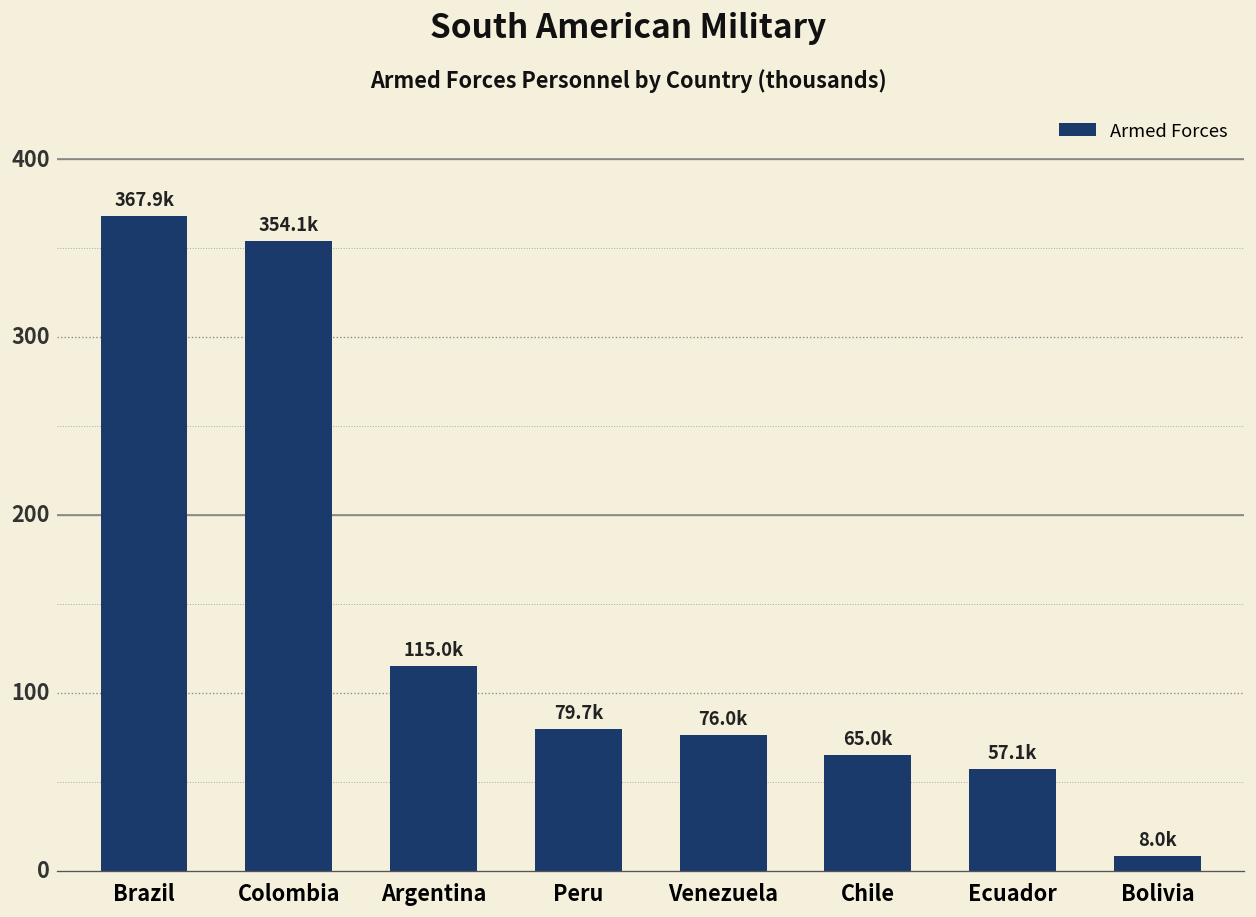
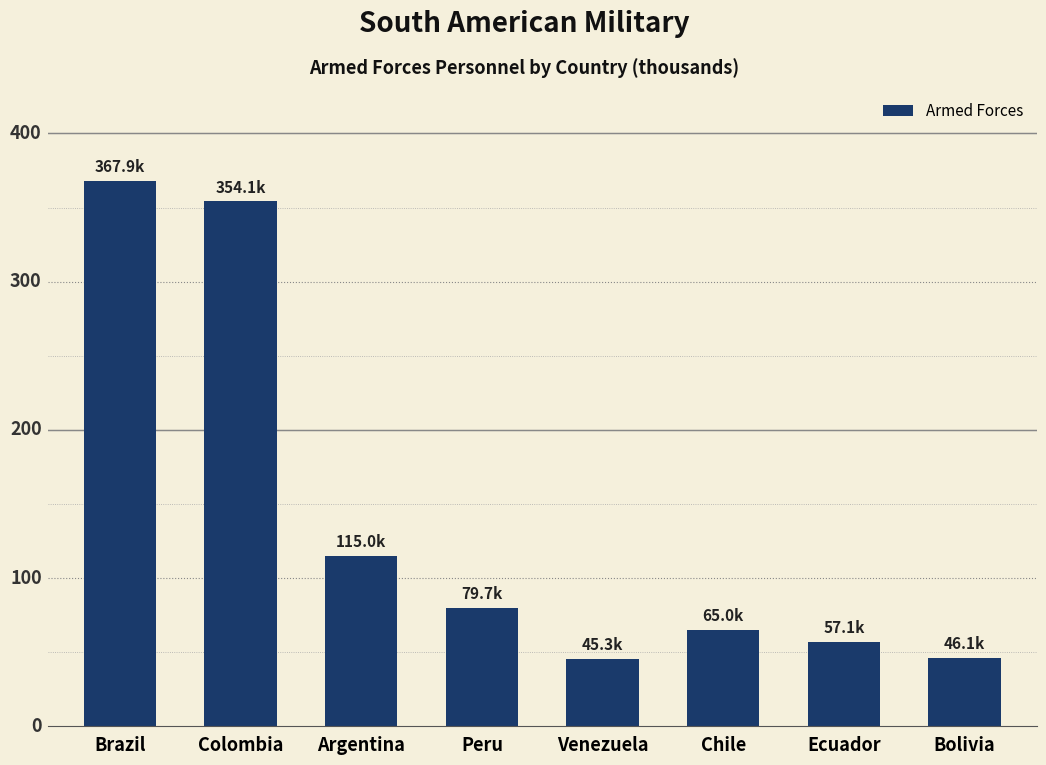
  {
    "Brazil": "367.9k",
    "Colombia": "354.1k",
    "Argentina": "115.0k",
    "Peru": "79.7k",
-   "Venezuela": "76.0k",
+   "Venezuela": "45.3k",
    "Chile": "65.0k",
    "Ecuador": "57.1k",
-   "Bolivia": "8.0k"
+   "Bolivia": "46.1k"
  }
